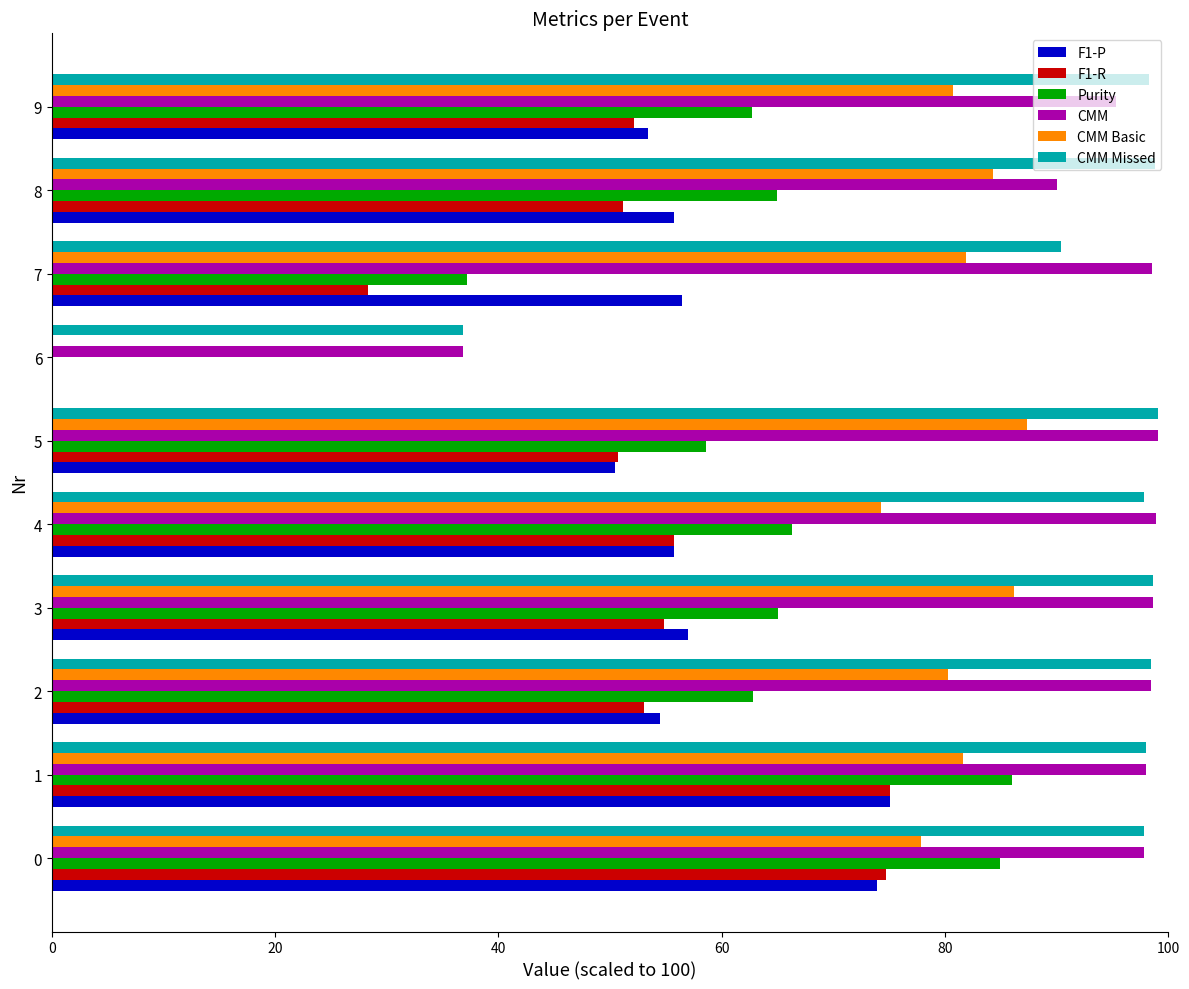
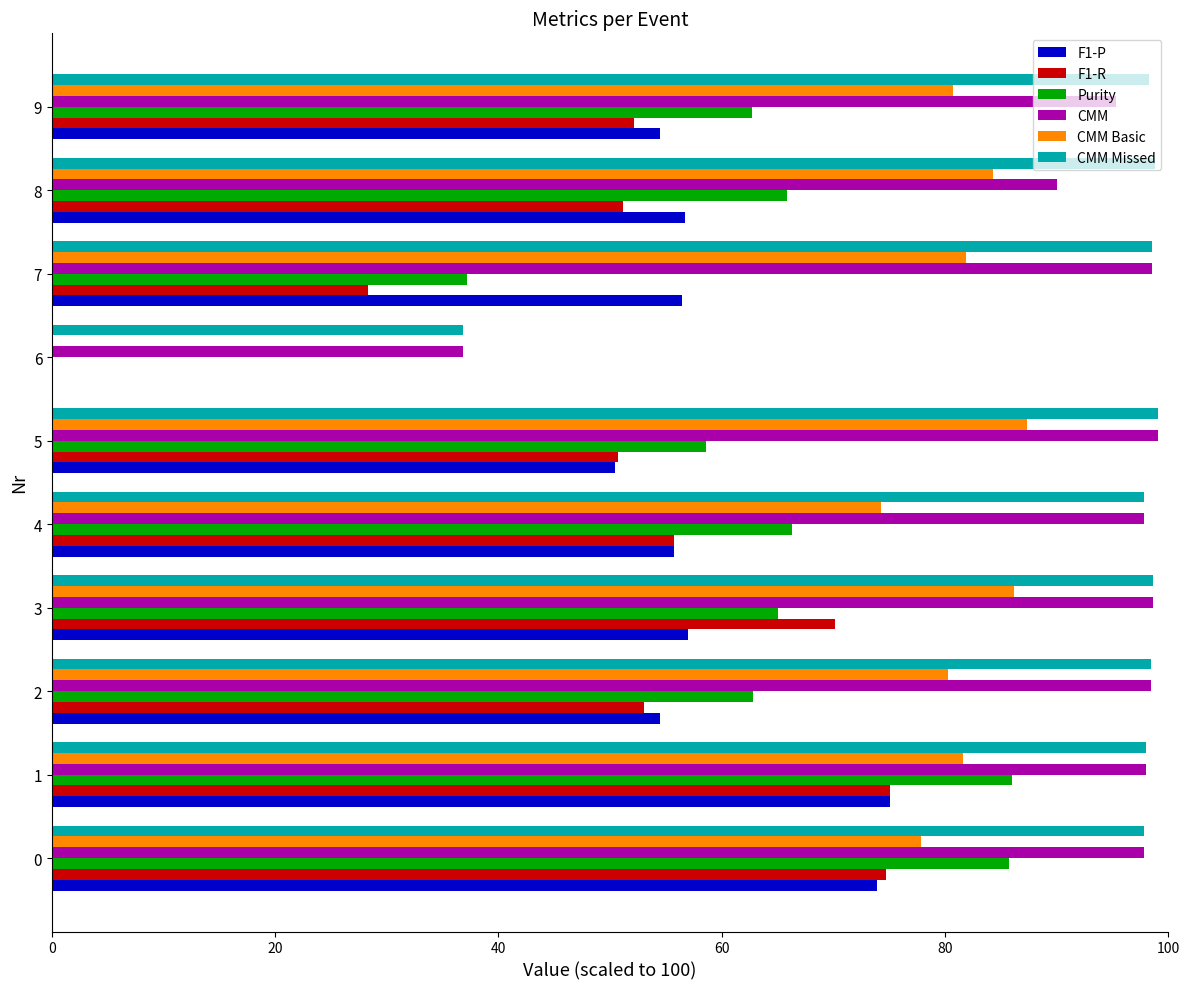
  {
    "F1-P": {
-     "9": 53.4,
-     "8": 55.7,
+     "9": 54.4,
+     "8": 56.7,
      "7": 56.5,
      "6": 0.0,
      "5": 50.5,
      "4": 55.7,
      "3": 57.0,
      "2": 54.4,
      "1": 75.1,
      "0": 73.9
    },
    "F1-R": {
      "9": 52.2,
      "8": 51.1,
      "7": 28.3,
      "6": 0.0,
      "5": 50.7,
      "4": 55.7,
-     "3": 54.9,
+     "3": 70.1,
      "2": 53.1,
      "1": 75.1,
      "0": 74.7
    },
    "Purity": {
      "9": 62.7,
-     "8": 64.9,
+     "8": 65.9,
      "7": 37.2,
      "6": 0.0,
      "5": 58.5,
      "4": 66.3,
      "3": 65.0,
      "2": 62.8,
      "1": 86.0,
-     "0": 85.0
+     "0": 85.7
    },
    "CMM": {
      "8": 90.0,
      "7": 98.5,
      "6": 36.8,
      "5": 99.0,
-     "4": 98.9,
+     "4": 97.8,
      "3": 98.7,
      "2": 98.5,
      "1": 98.0,
      "0": 97.8
    },
    "CMM Basic": {
      "9": 80.7,
      "8": 84.3,
      "7": 81.9,
      "6": 0.0,
      "5": 87.3,
      "4": 74.3,
      "3": 86.2,
      "2": 80.3,
      "1": 81.6,
      "0": 77.8
    },
    "CMM Missed": {
-     "7": 90.4,
+     "7": 98.5,
      "6": 36.8,
      "5": 99.0,
      "4": 97.8,
      "3": 98.7,
      "2": 98.5,
      "1": 98.0,
      "0": 97.8
    }
  }
